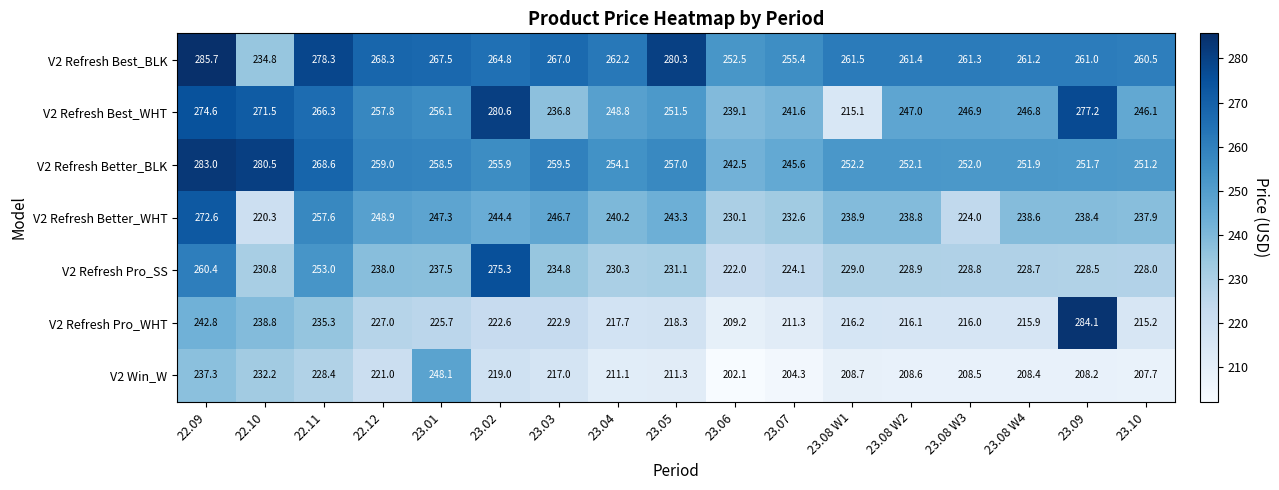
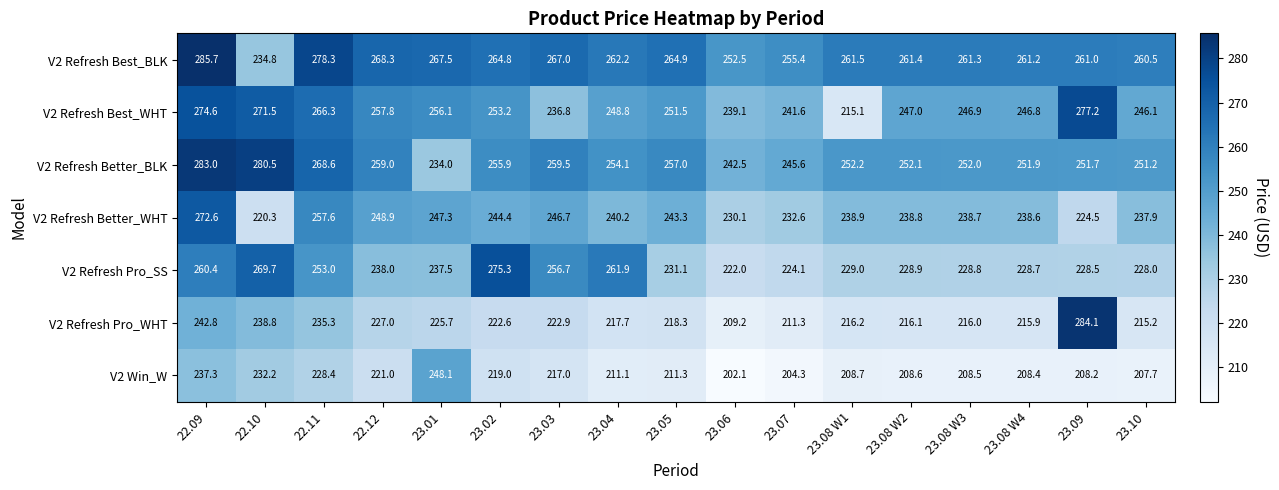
  {
    "V2 Refresh Best_BLK": {
      "22.09": 285.7,
      "22.10": 234.8,
      "22.11": 278.3,
      "22.12": 268.3,
      "23.01": 267.5,
      "23.02": 264.8,
      "23.03": 267.0,
      "23.04": 262.2,
-     "23.05": 280.3,
+     "23.05": 264.9,
      "23.06": 252.5,
      "23.07": 255.4,
      "23.08 W1": 261.5,
      "23.08 W2": 261.4,
      "23.08 W3": 261.3,
      "23.08 W4": 261.2,
      "23.09": 261.0,
      "23.10": 260.5
    },
    "V2 Refresh Best_WHT": {
      "22.09": 274.6,
      "22.10": 271.5,
      "22.11": 266.3,
      "22.12": 257.8,
      "23.01": 256.1,
-     "23.02": 280.6,
+     "23.02": 253.2,
      "23.03": 236.8,
      "23.04": 248.8,
      "23.05": 251.5,
      "23.06": 239.1,
      "23.07": 241.6,
      "23.08 W1": 215.1,
      "23.08 W2": 247.0,
      "23.08 W3": 246.9,
      "23.08 W4": 246.8,
      "23.09": 277.2,
      "23.10": 246.1
    },
    "V2 Refresh Better_BLK": {
      "22.09": 283.0,
      "22.10": 280.5,
      "22.11": 268.6,
      "22.12": 259.0,
-     "23.01": 258.5,
+     "23.01": 234.0,
      "23.02": 255.9,
      "23.03": 259.5,
      "23.04": 254.1,
      "23.05": 257.0,
      "23.06": 242.5,
      "23.07": 245.6,
      "23.08 W1": 252.2,
      "23.08 W2": 252.1,
      "23.08 W3": 252.0,
      "23.08 W4": 251.9,
      "23.09": 251.7,
      "23.10": 251.2
    },
    "V2 Refresh Better_WHT": {
      "22.09": 272.6,
      "22.10": 220.3,
      "22.11": 257.6,
      "22.12": 248.9,
      "23.01": 247.3,
      "23.02": 244.4,
      "23.03": 246.7,
      "23.04": 240.2,
      "23.05": 243.3,
      "23.06": 230.1,
      "23.07": 232.6,
      "23.08 W1": 238.9,
      "23.08 W2": 238.8,
-     "23.08 W3": 224.0,
+     "23.08 W3": 238.7,
      "23.08 W4": 238.6,
-     "23.09": 238.4,
+     "23.09": 224.5,
      "23.10": 237.9
    },
    "V2 Refresh Pro_SS": {
      "22.09": 260.4,
-     "22.10": 230.8,
+     "22.10": 269.7,
      "22.11": 253.0,
      "22.12": 238.0,
      "23.01": 237.5,
      "23.02": 275.3,
-     "23.03": 234.8,
-     "23.04": 230.3,
+     "23.03": 256.7,
+     "23.04": 261.9,
      "23.05": 231.1,
      "23.06": 222.0,
      "23.07": 224.1,
      "23.08 W1": 229.0,
      "23.08 W2": 228.9,
      "23.08 W3": 228.8,
      "23.08 W4": 228.7,
      "23.09": 228.5,
      "23.10": 228.0
    },
    "V2 Refresh Pro_WHT": {
      "22.09": 242.8,
      "22.10": 238.8,
      "22.11": 235.3,
      "22.12": 227.0,
      "23.01": 225.7,
      "23.02": 222.6,
      "23.03": 222.9,
      "23.04": 217.7,
      "23.05": 218.3,
      "23.06": 209.2,
      "23.07": 211.3,
      "23.08 W1": 216.2,
      "23.08 W2": 216.1,
      "23.08 W3": 216.0,
      "23.08 W4": 215.9,
      "23.09": 284.1,
      "23.10": 215.2
    },
    "V2 Win_W": {
      "22.09": 237.3,
      "22.10": 232.2,
      "22.11": 228.4,
      "22.12": 221.0,
      "23.01": 248.1,
      "23.02": 219.0,
      "23.03": 217.0,
      "23.04": 211.1,
      "23.05": 211.3,
      "23.06": 202.1,
      "23.07": 204.3,
      "23.08 W1": 208.7,
      "23.08 W2": 208.6,
      "23.08 W3": 208.5,
      "23.08 W4": 208.4,
      "23.09": 208.2,
      "23.10": 207.7
    }
  }
